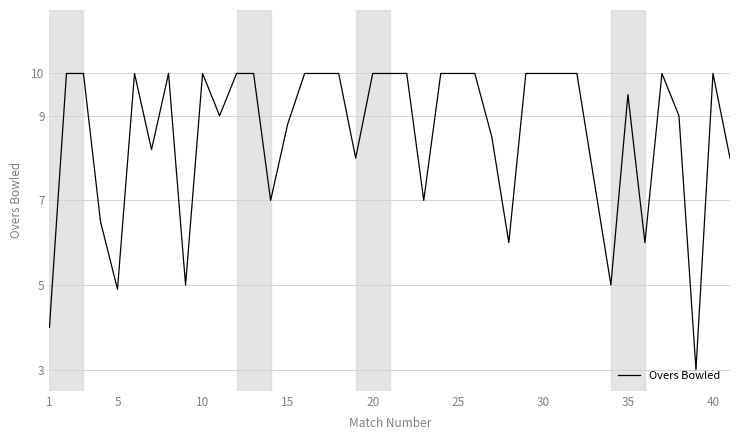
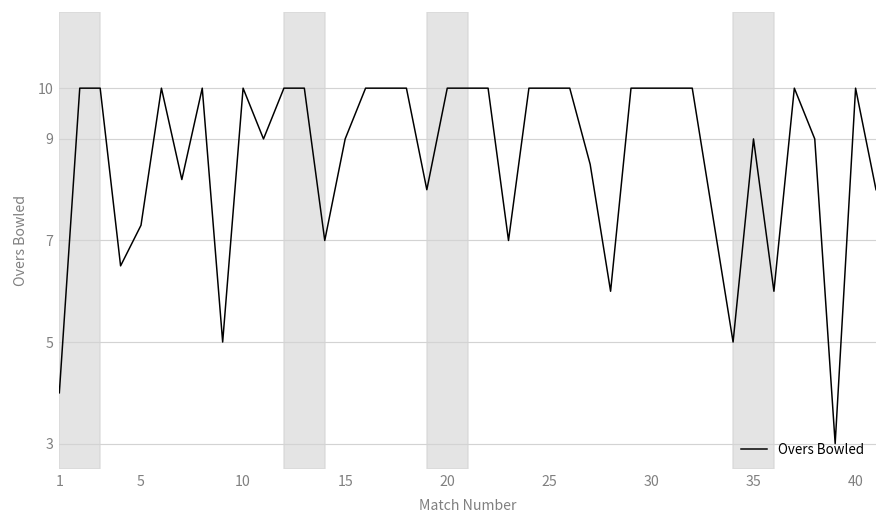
  {
    "1": 4.0,
-   "5": 4.9,
+   "5": 7.3,
    "10": 10.0,
-   "15": 8.8,
+   "15": 9.0,
    "20": 10.0,
    "25": 10.0,
    "30": 10.0,
-   "35": 9.5,
+   "35": 9.0,
    "40": 10.0
  }
